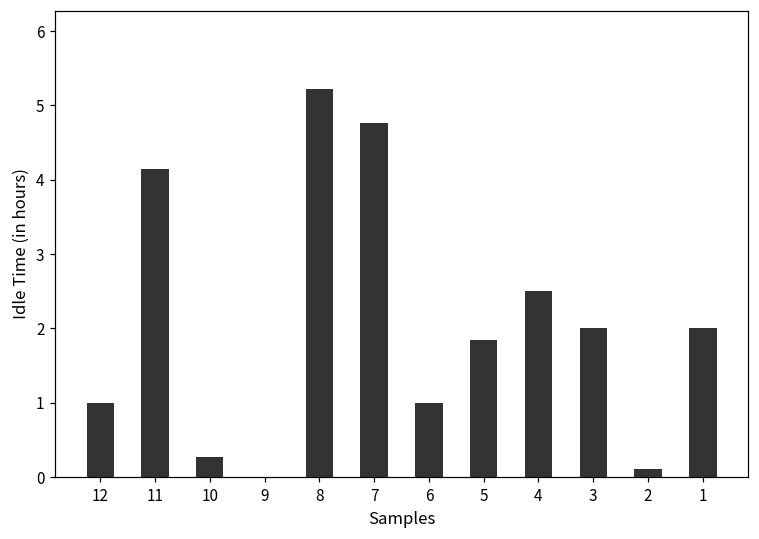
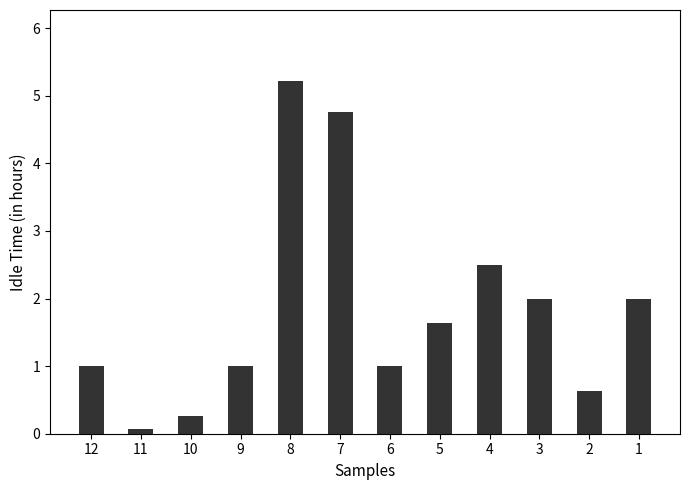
  {
    "12": 1.0,
-   "11": 4.1,
+   "11": 0.1,
    "10": 0.3,
-   "9": 0,
+   "9": 1,
    "8": 5.2,
    "7": 4.8,
    "6": 1.0,
-   "5": 1.9,
+   "5": 1.6,
    "4": 2.5,
    "3": 2.0,
-   "2": 0.1,
+   "2": 0.6,
    "1": 2.0
  }
